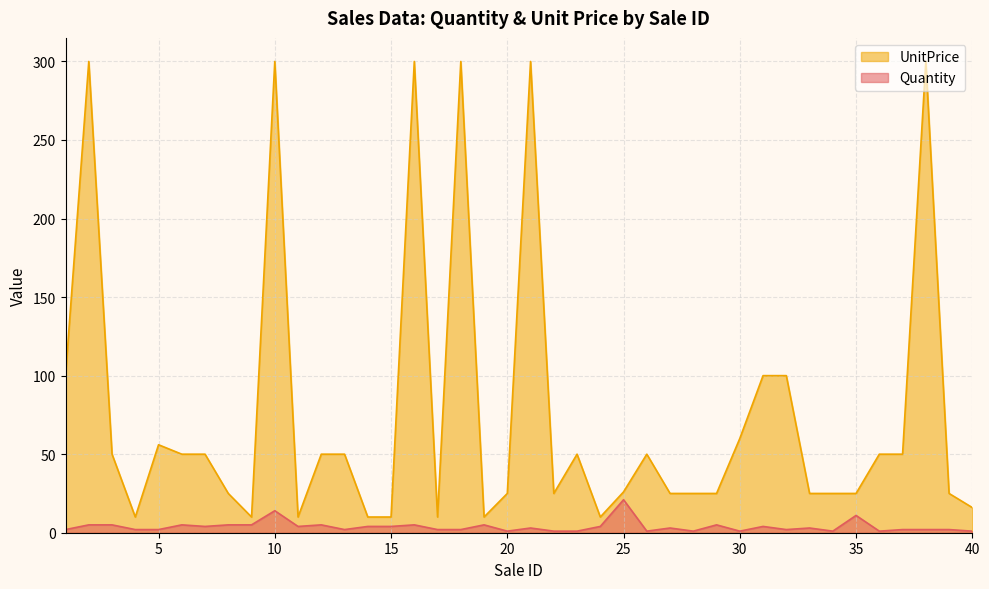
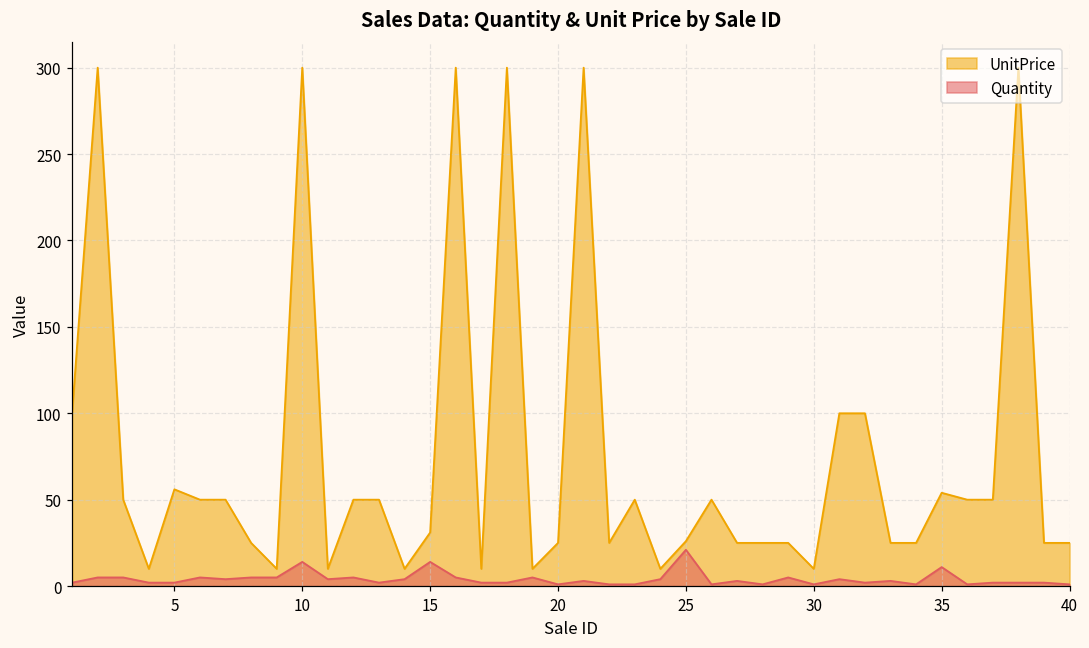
  {
    "UnitPrice": {
      "5": 56,
      "10": 300,
-     "15": 10,
+     "15": 31,
      "20": 25,
      "25": 26,
-     "30": 60,
-     "35": 25,
-     "40": 16
+     "30": 10,
+     "35": 54,
+     "40": 25
    },
    "Quantity": {
      "5": 2,
      "10": 14,
-     "15": 4,
+     "15": 14,
      "20": 1,
      "25": 21,
      "30": 1,
      "35": 11,
      "40": 1
    }
  }
